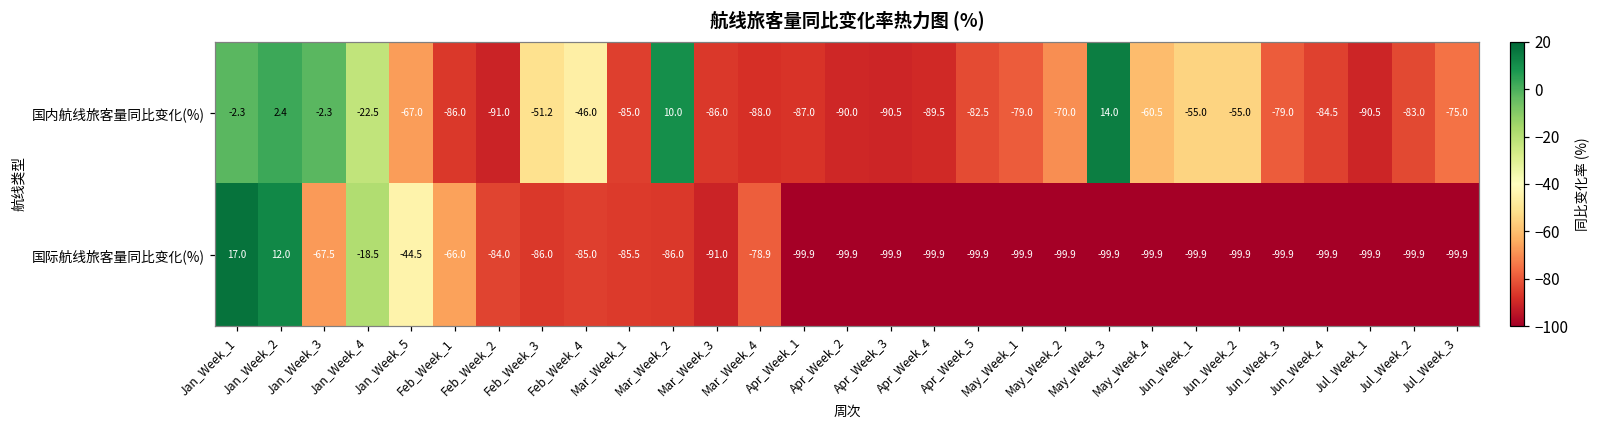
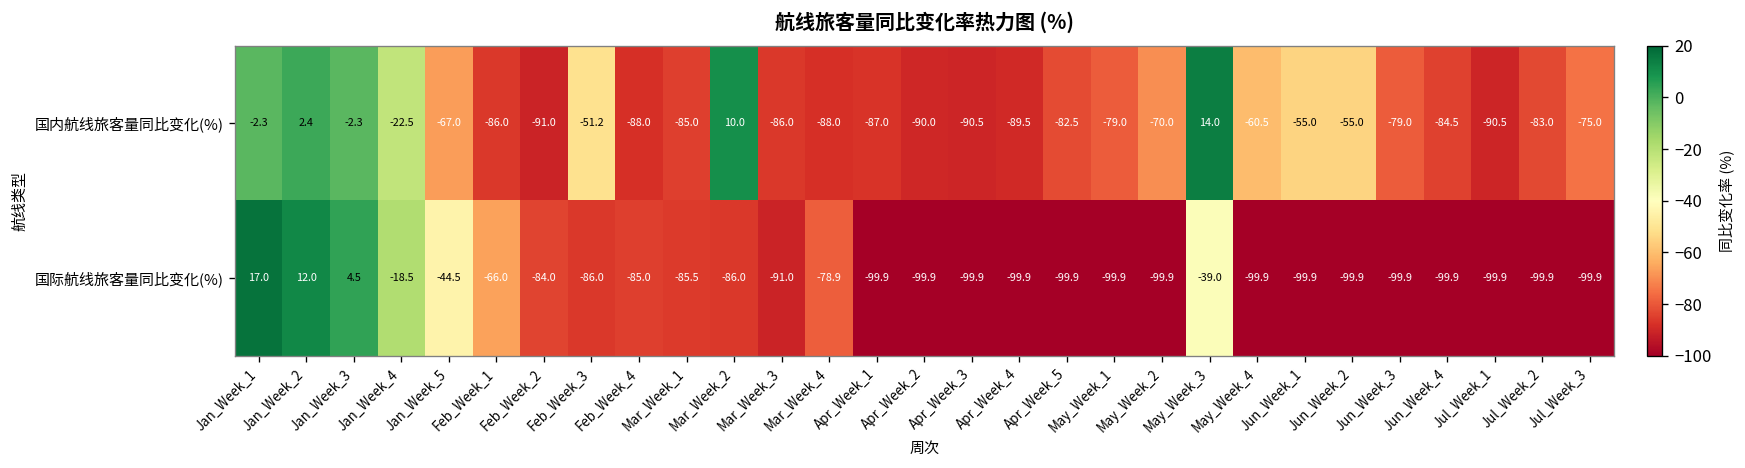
  {
    "国内航线旅客量同比变化(%)": {
      "Jan_Week_1": -2.3,
      "Jan_Week_2": 2.4,
      "Jan_Week_3": -2.3,
      "Jan_Week_4": -22.5,
      "Jan_Week_5": -67.0,
      "Feb_Week_1": -86.0,
      "Feb_Week_2": -91.0,
      "Feb_Week_3": -51.2,
-     "Feb_Week_4": -46.0,
+     "Feb_Week_4": -88.0,
      "Mar_Week_1": -85.0,
      "Mar_Week_2": 10.0,
      "Mar_Week_3": -86.0,
      "Mar_Week_4": -88.0,
      "Apr_Week_1": -87.0,
      "Apr_Week_2": -90.0,
      "Apr_Week_3": -90.5,
      "Apr_Week_4": -89.5,
      "Apr_Week_5": -82.5,
      "May_Week_1": -79.0,
      "May_Week_2": -70.0,
      "May_Week_3": 14.0,
      "May_Week_4": -60.5,
      "Jun_Week_1": -55.0,
      "Jun_Week_2": -55.0,
      "Jun_Week_3": -79.0,
      "Jun_Week_4": -84.5,
      "Jul_Week_1": -90.5,
      "Jul_Week_2": -83.0,
      "Jul_Week_3": -75.0
    },
    "国际航线旅客量同比变化(%)": {
      "Jan_Week_1": 17.0,
      "Jan_Week_2": 12.0,
-     "Jan_Week_3": -67.5,
+     "Jan_Week_3": 4.5,
      "Jan_Week_4": -18.5,
      "Jan_Week_5": -44.5,
      "Feb_Week_1": -66.0,
      "Feb_Week_2": -84.0,
      "Feb_Week_3": -86.0,
      "Feb_Week_4": -85.0,
      "Mar_Week_1": -85.5,
      "Mar_Week_2": -86.0,
      "Mar_Week_3": -91.0,
      "Mar_Week_4": -78.9,
      "Apr_Week_1": -99.9,
      "Apr_Week_2": -99.9,
      "Apr_Week_3": -99.9,
      "Apr_Week_4": -99.9,
      "Apr_Week_5": -99.9,
      "May_Week_1": -99.9,
      "May_Week_2": -99.9,
-     "May_Week_3": -99.9,
+     "May_Week_3": -39.0,
      "May_Week_4": -99.9,
      "Jun_Week_1": -99.9,
      "Jun_Week_2": -99.9,
      "Jun_Week_3": -99.9,
      "Jun_Week_4": -99.9,
      "Jul_Week_1": -99.9,
      "Jul_Week_2": -99.9,
      "Jul_Week_3": -99.9
    }
  }
